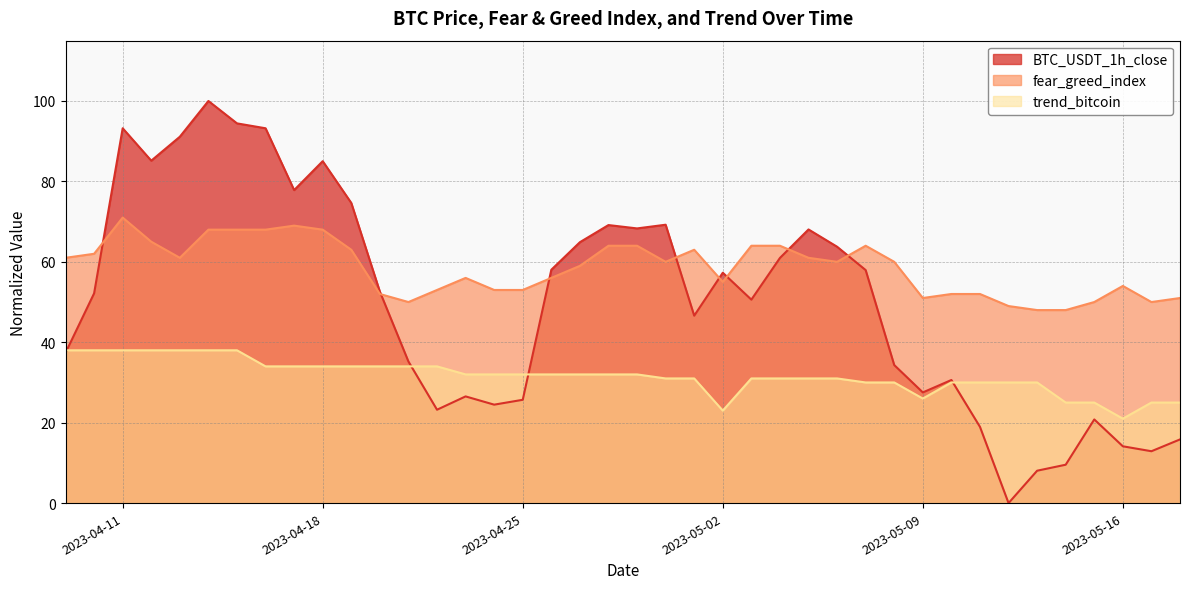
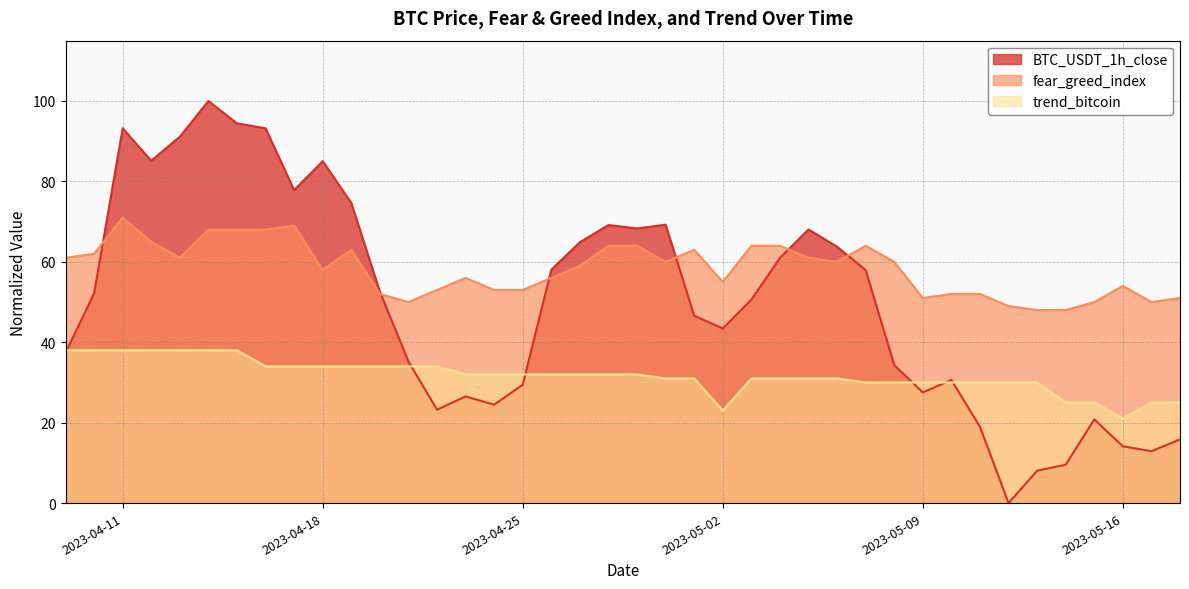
  {
    "BTC_USDT_1h_close": {
      "2023-04-11": 93,
      "2023-04-18": 85,
-     "2023-04-25": 26,
-     "2023-05-02": 57,
+     "2023-04-25": 29,
+     "2023-05-02": 43,
      "2023-05-09": 28,
      "2023-05-16": 14
    },
    "fear_greed_index": {
      "2023-04-11": 71,
-     "2023-04-18": 68,
+     "2023-04-18": 58,
      "2023-04-25": 53,
      "2023-05-02": 55,
      "2023-05-09": 51,
      "2023-05-16": 54
    },
    "trend_bitcoin": {
      "2023-04-11": 38,
      "2023-04-18": 34,
      "2023-04-25": 32,
      "2023-05-02": 23,
-     "2023-05-09": 26,
+     "2023-05-09": 30,
      "2023-05-16": 21
    }
  }
